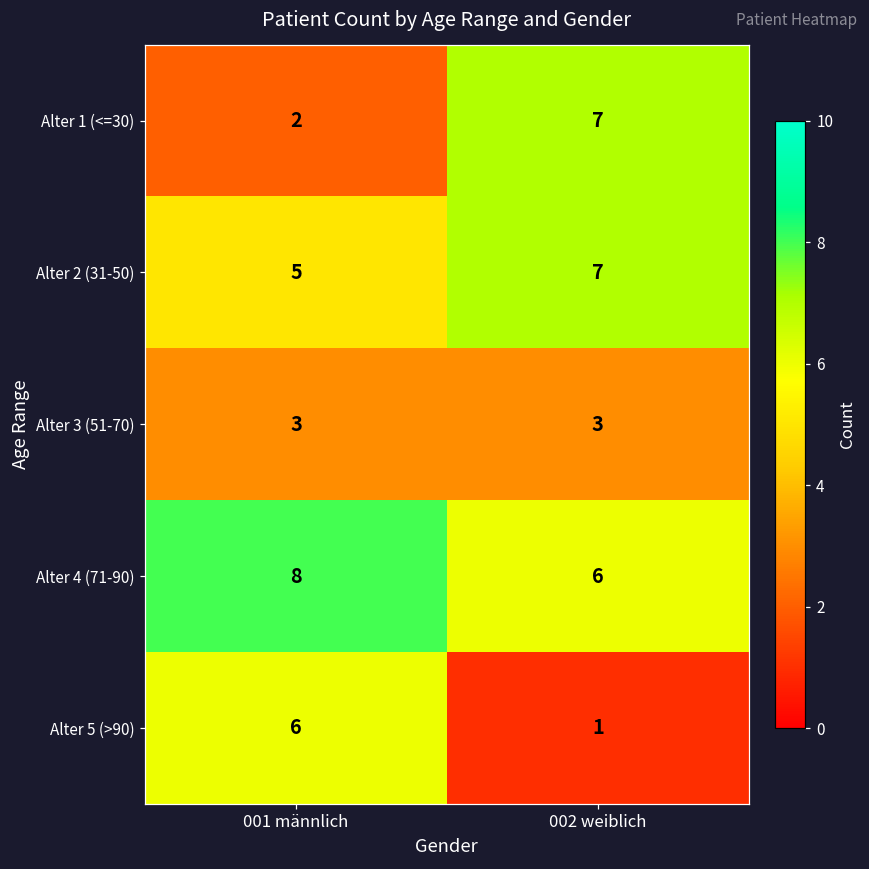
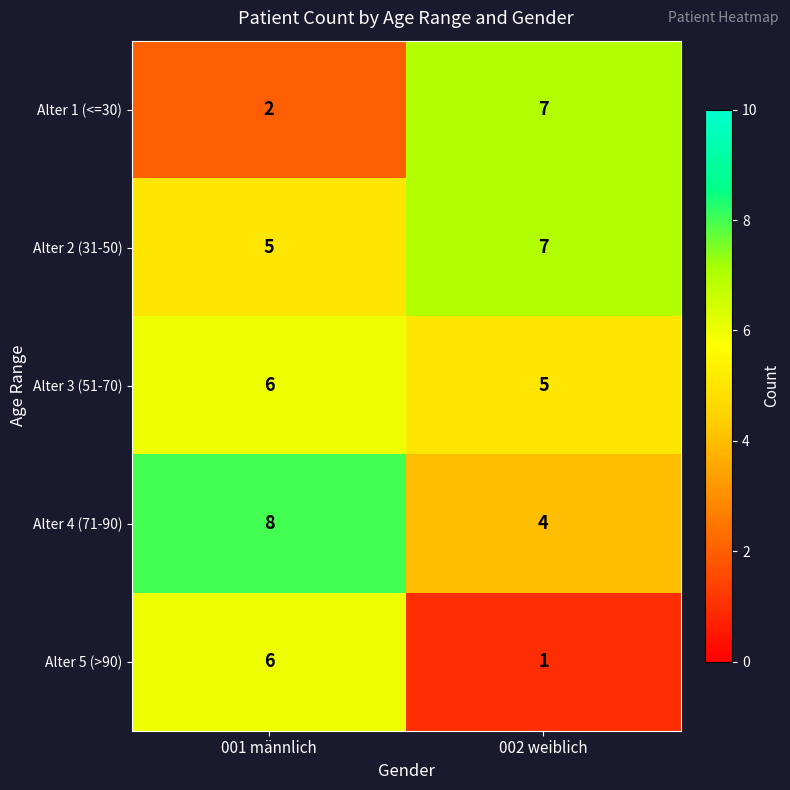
  {
    "Alter 1 (<=30)": {
      "001 männlich": 2,
      "002 weiblich": 7
    },
    "Alter 2 (31-50)": {
      "001 männlich": 5,
      "002 weiblich": 7
    },
    "Alter 3 (51-70)": {
-     "001 männlich": 3,
-     "002 weiblich": 3
+     "001 männlich": 6,
+     "002 weiblich": 5
    },
    "Alter 4 (71-90)": {
      "001 männlich": 8,
-     "002 weiblich": 6
+     "002 weiblich": 4
    },
    "Alter 5 (>90)": {
      "001 männlich": 6,
      "002 weiblich": 1
    }
  }
